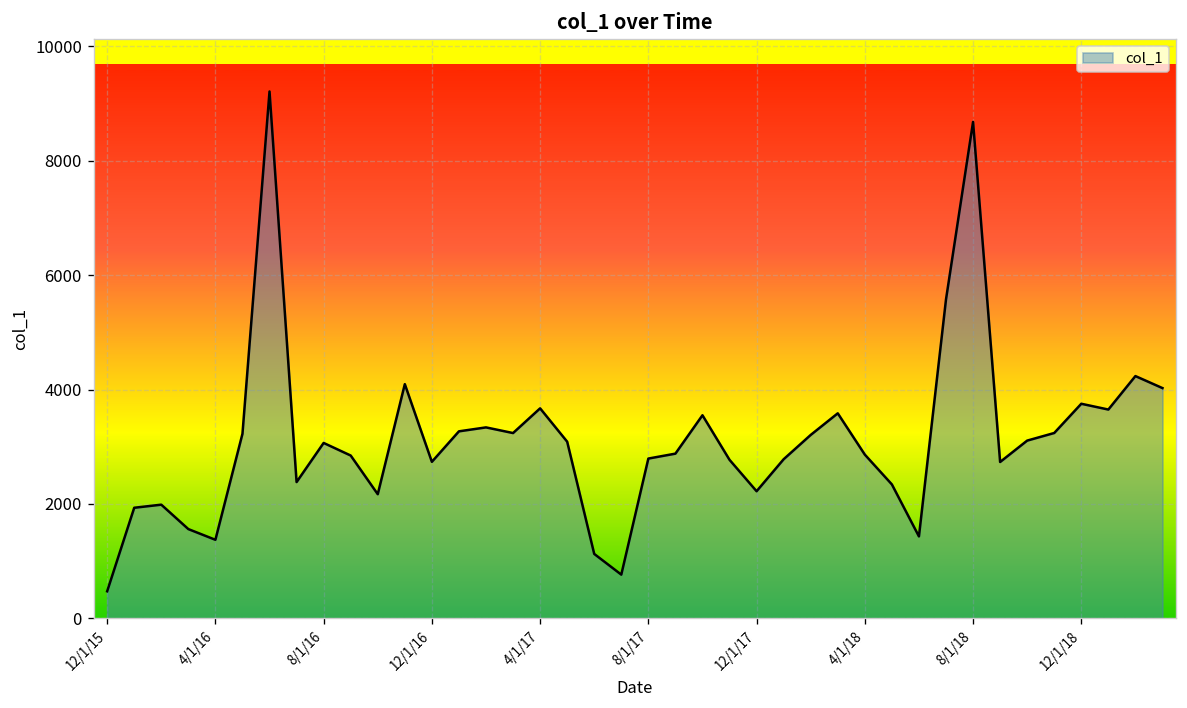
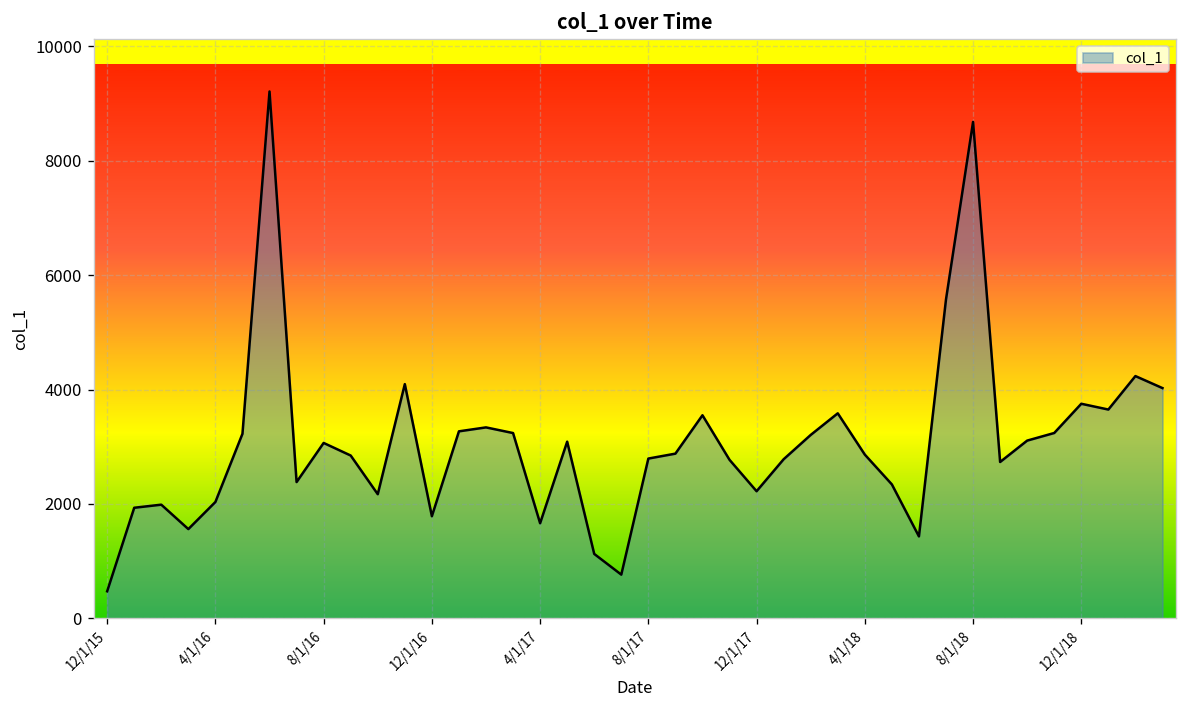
  {
    "12/1/15": 500,
-   "4/1/16": 1400,
+   "4/1/16": 2000,
    "8/1/16": 3100,
-   "12/1/16": 2700,
-   "4/1/17": 3700,
+   "12/1/16": 1800,
+   "4/1/17": 1700,
    "8/1/17": 2800,
    "12/1/17": 2200,
    "4/1/18": 2900,
    "8/1/18": 8700,
    "12/1/18": 3800
  }
